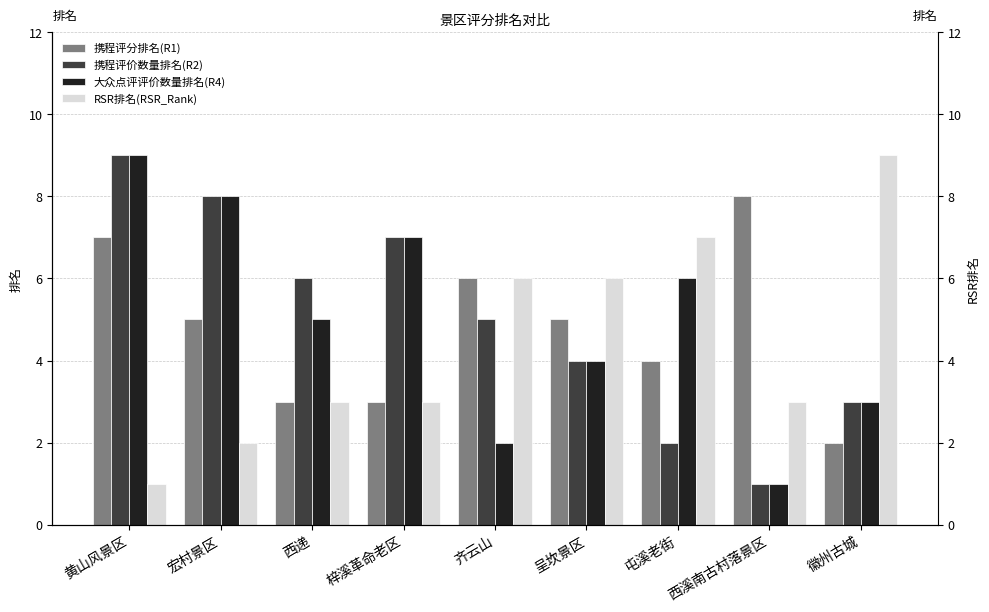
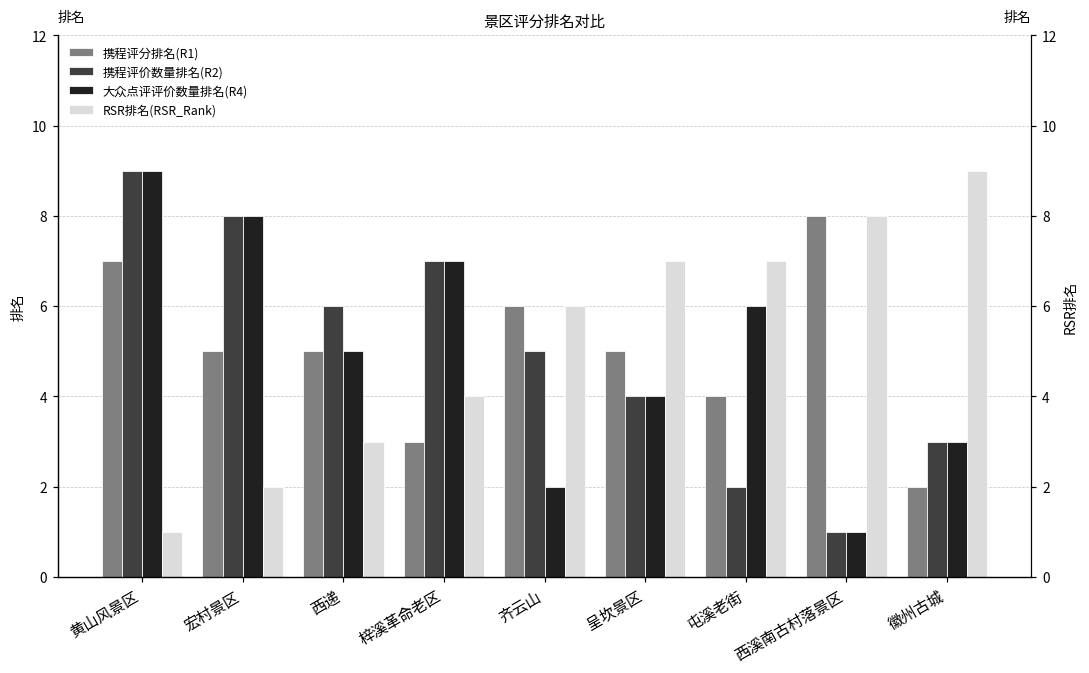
  {
    "携程评分排名(R1)": {
      "黄山风景区": 7,
      "宏村景区": 5,
-     "西递": 3,
+     "西递": 5,
      "梓溪革命老区": 3,
      "齐云山": 6,
      "呈坎景区": 5,
      "屯溪老街": 4,
      "西溪南古村落景区": 8,
      "徽州古城": 2
    },
    "RSR排名(RSR_Rank)": {
      "黄山风景区": 1,
      "宏村景区": 2,
      "西递": 3,
-     "梓溪革命老区": 3,
+     "梓溪革命老区": 4,
      "齐云山": 6,
-     "呈坎景区": 6,
+     "呈坎景区": 7,
      "屯溪老街": 7,
-     "西溪南古村落景区": 3,
+     "西溪南古村落景区": 8,
      "徽州古城": 9
    }
  }
